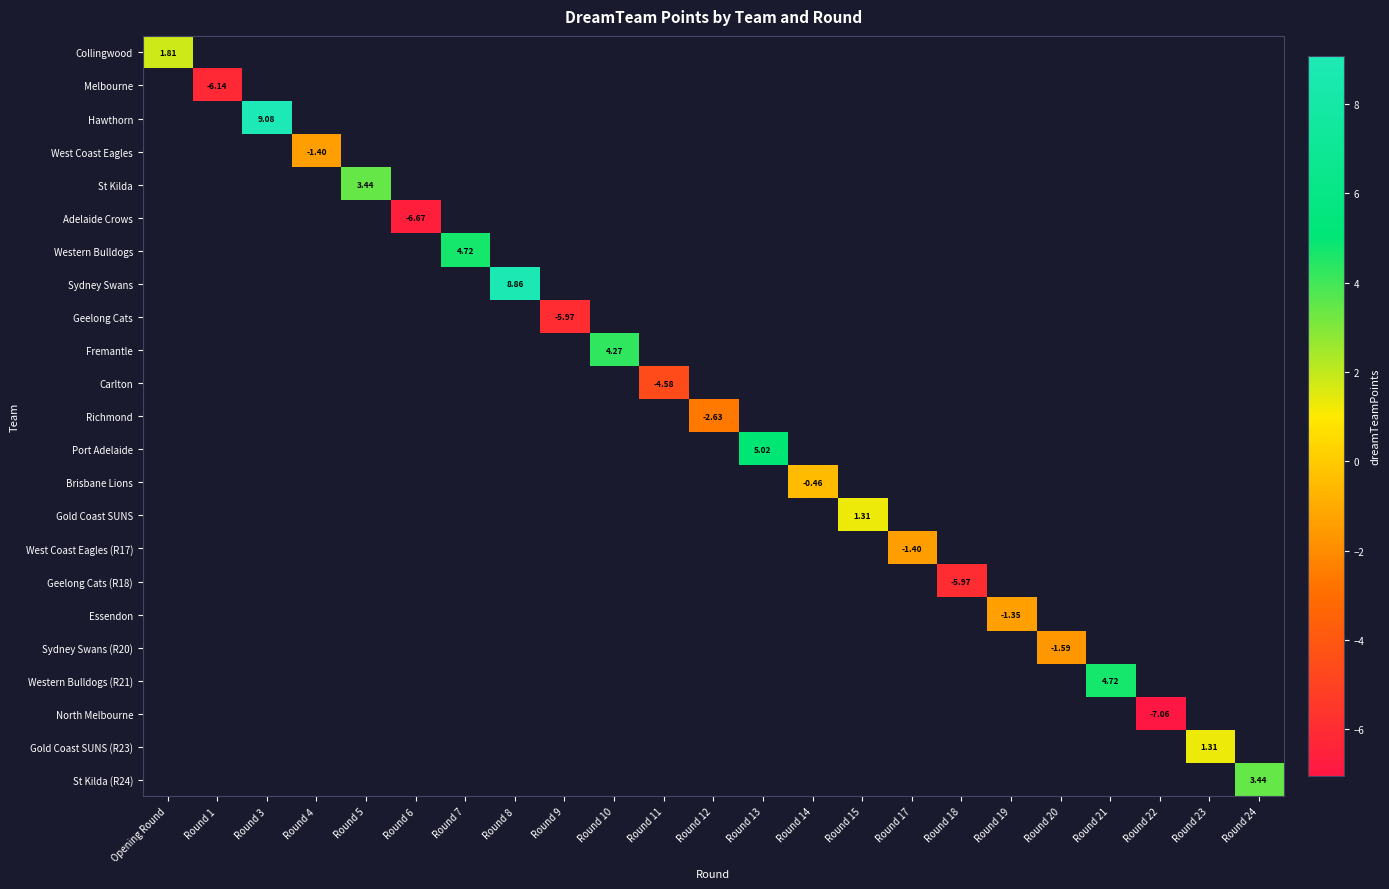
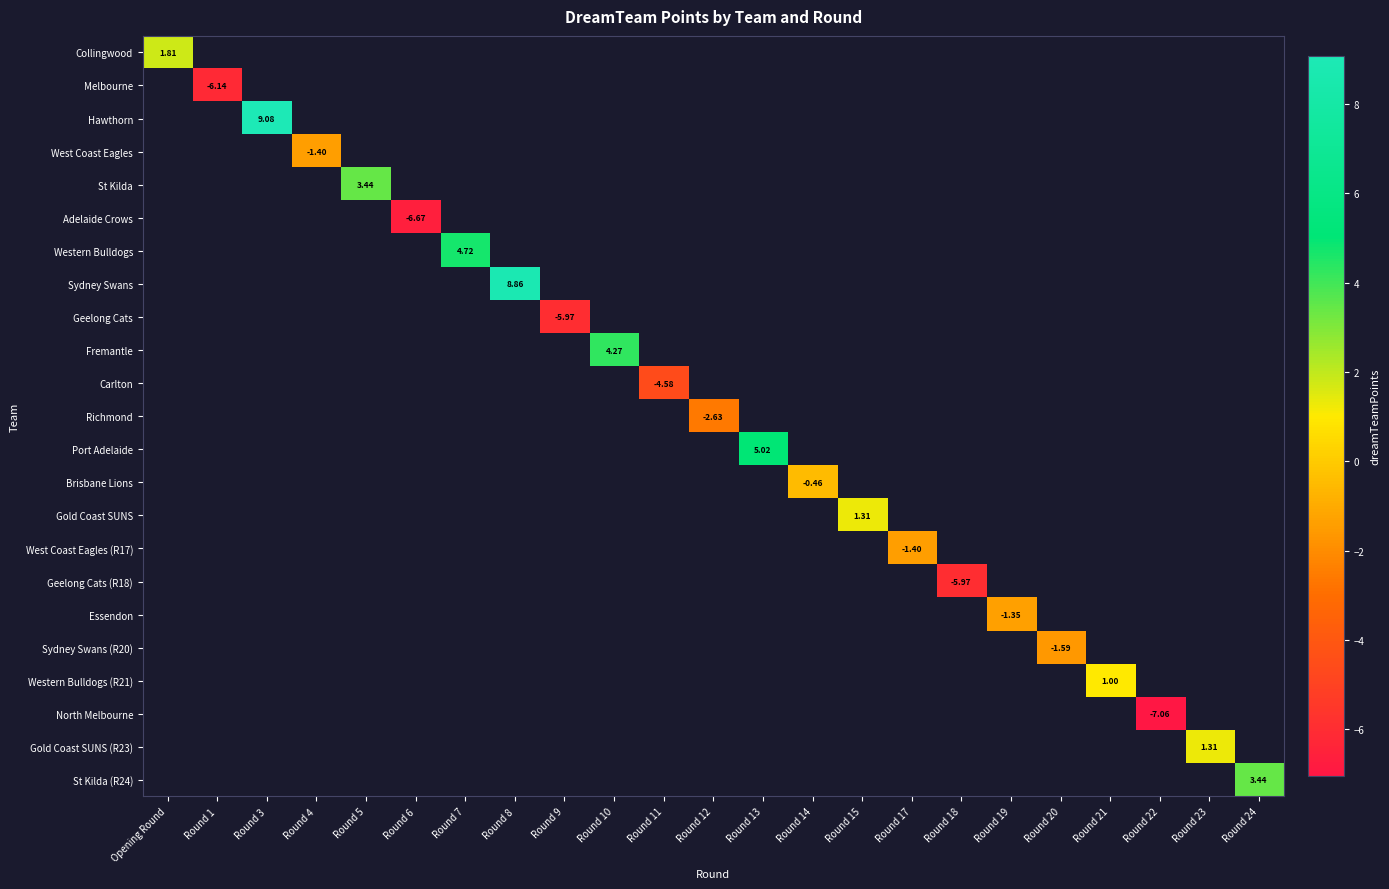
  {
    "Collingwood": {
      "Opening Round": 1.81
    },
    "Melbourne": {
      "Round 1": -6.14
    },
    "Hawthorn": {
      "Round 3": 9.08
    },
    "West Coast Eagles": {
      "Round 4": -1.40
    },
    "St Kilda": {
      "Round 5": 3.44
    },
    "Adelaide Crows": {
      "Round 6": -6.67
    },
    "Western Bulldogs": {
      "Round 7": 4.72
    },
    "Sydney Swans": {
      "Round 8": 8.86
    },
    "Geelong Cats": {
      "Round 9": -5.97
    },
    "Fremantle": {
      "Round 10": 4.27
    },
    "Carlton": {
      "Round 11": -4.58
    },
    "Richmond": {
      "Round 12": -2.63
    },
    "Port Adelaide": {
      "Round 13": 5.02
    },
    "Brisbane Lions": {
      "Round 14": -0.46
    },
    "Gold Coast SUNS": {
      "Round 15": 1.31
    },
    "West Coast Eagles (R17)": {
      "Round 17": -1.40
    },
    "Geelong Cats (R18)": {
      "Round 18": -5.97
    },
    "Essendon": {
      "Round 19": -1.35
    },
    "Sydney Swans (R20)": {
      "Round 20": -1.59
    },
    "Western Bulldogs (R21)": {
-     "Round 21": 4.72
+     "Round 21": 1.00
    },
    "North Melbourne": {
      "Round 22": -7.06
    },
    "Gold Coast SUNS (R23)": {
      "Round 23": 1.31
    },
    "St Kilda (R24)": {
      "Round 24": 3.44
    }
  }
